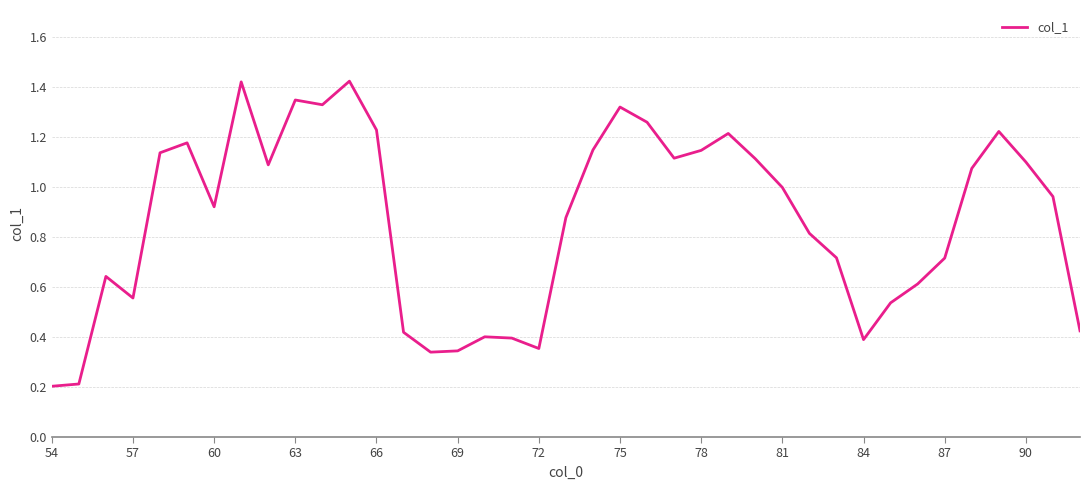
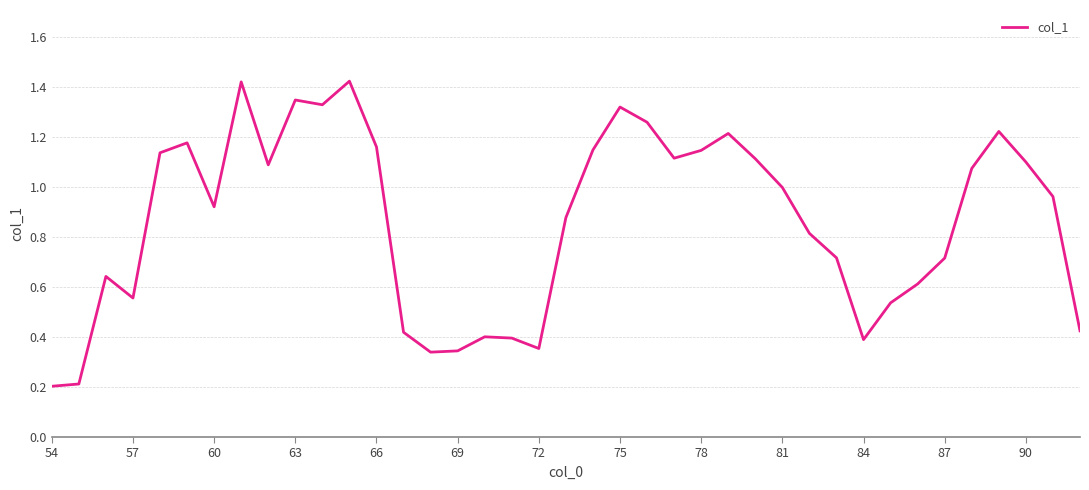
  {
    "54": 0.20,
    "57": 0.56,
    "60": 0.92,
    "63": 1.35,
-   "66": 1.23,
+   "66": 1.16,
    "69": 0.34,
    "72": 0.35,
    "75": 1.32,
    "78": 1.15,
    "81": 1.00,
    "84": 0.39,
    "87": 0.72,
    "90": 1.10
  }
